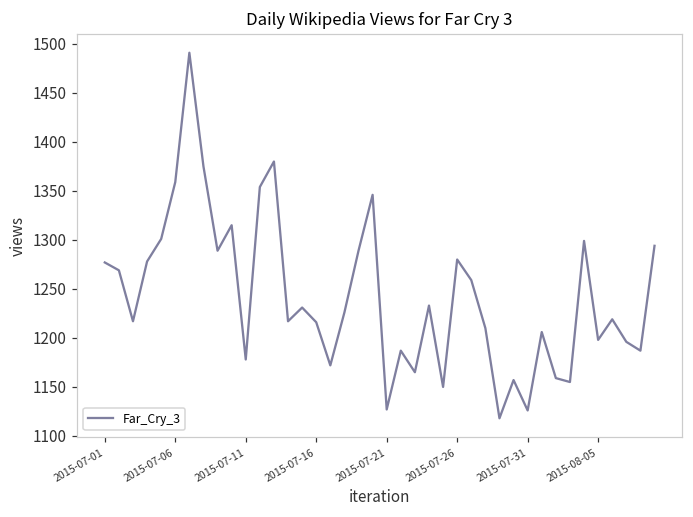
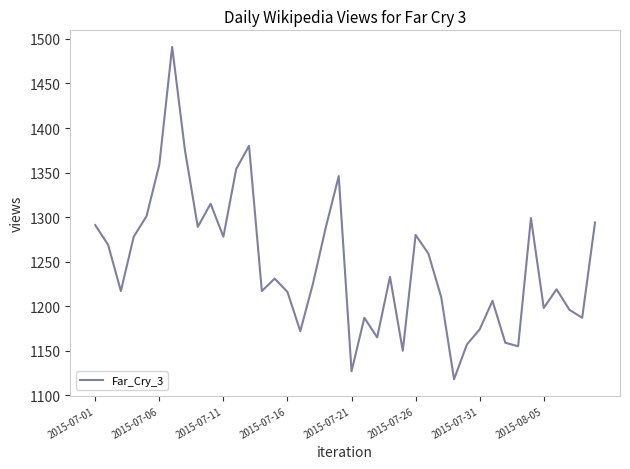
  {
-   "2015-07-01": 1280,
+   "2015-07-01": 1290,
    "2015-07-06": 1360,
-   "2015-07-11": 1180,
+   "2015-07-11": 1280,
    "2015-07-16": 1220,
    "2015-07-21": 1130,
    "2015-07-26": 1280,
-   "2015-07-31": 1130,
+   "2015-07-31": 1170,
    "2015-08-05": 1200
  }
